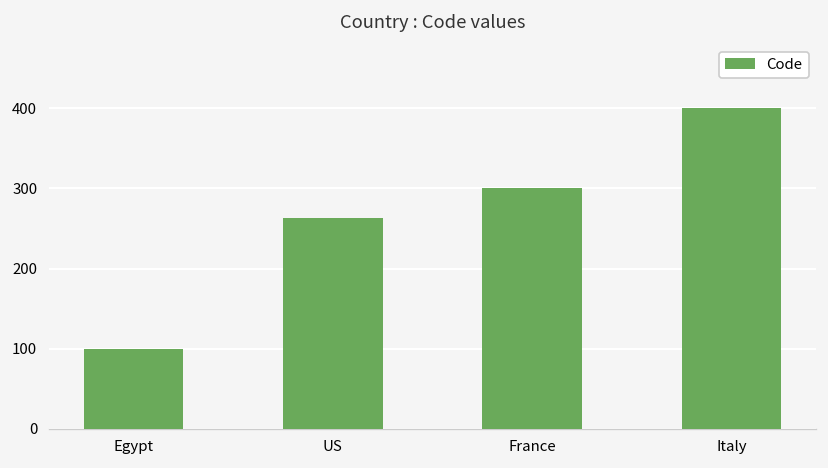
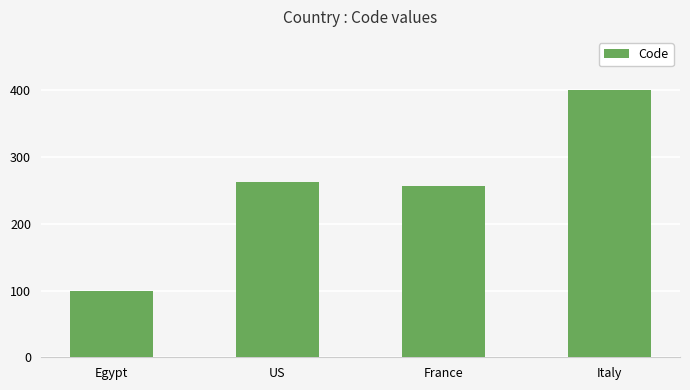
  {
    "Egypt": 100,
    "US": 260,
-   "France": 300,
+   "France": 260,
    "Italy": 400
  }
